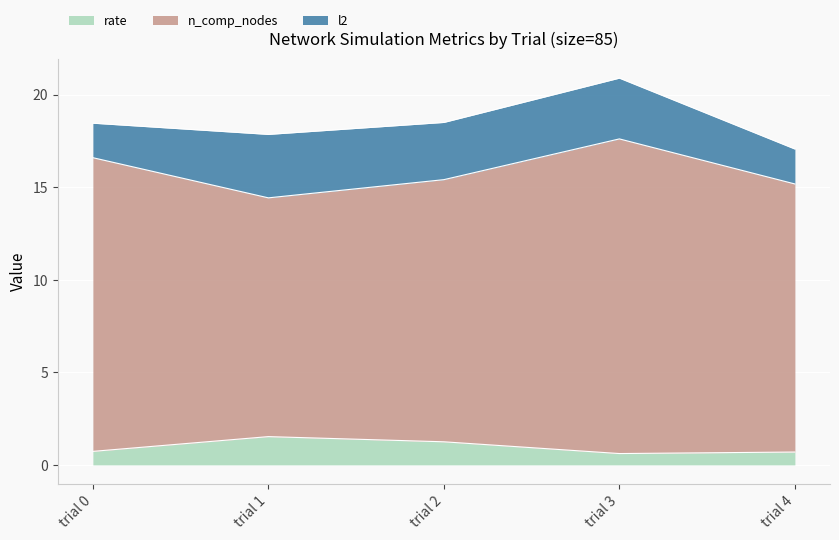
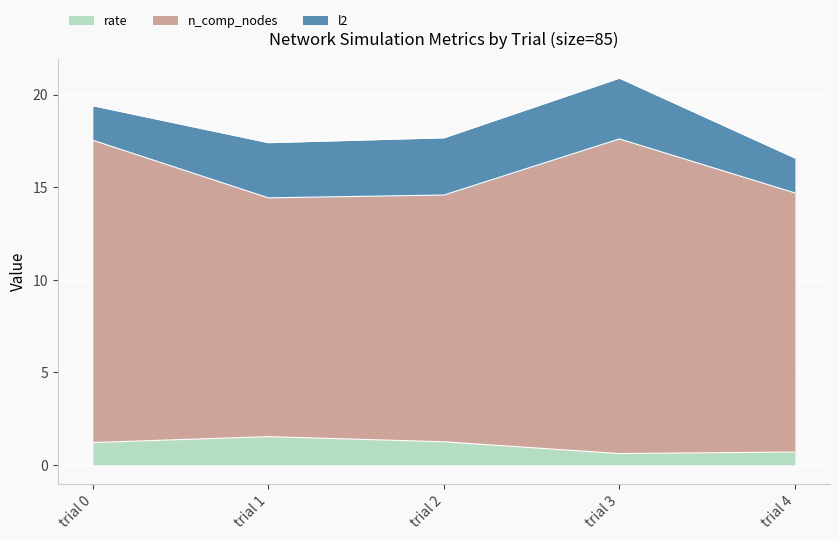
  {
    "rate": {
-     "trial 0": 0.7,
+     "trial 0": 1.2,
      "trial 1": 1.5,
      "trial 2": 1.2,
      "trial 3": 0.6,
      "trial 4": 0.7
    },
    "n_comp_nodes": {
-     "trial 0": 15.9,
+     "trial 0": 16.3,
      "trial 1": 12.9,
-     "trial 2": 14.2,
+     "trial 2": 13.3,
      "trial 3": 17.0,
-     "trial 4": 14.5
+     "trial 4": 14.0
    },
    "l2": {
      "trial 0": 1.9,
-     "trial 1": 3.4,
+     "trial 1": 3.0,
      "trial 2": 3.1,
      "trial 3": 3.3,
      "trial 4": 1.9
    }
  }
